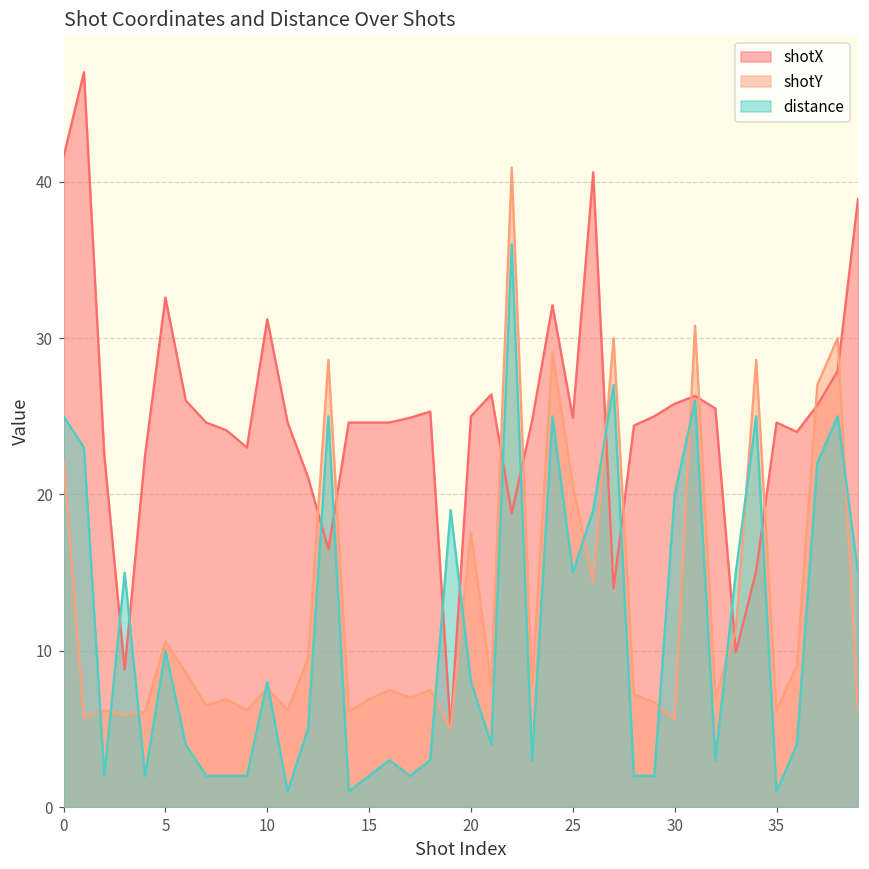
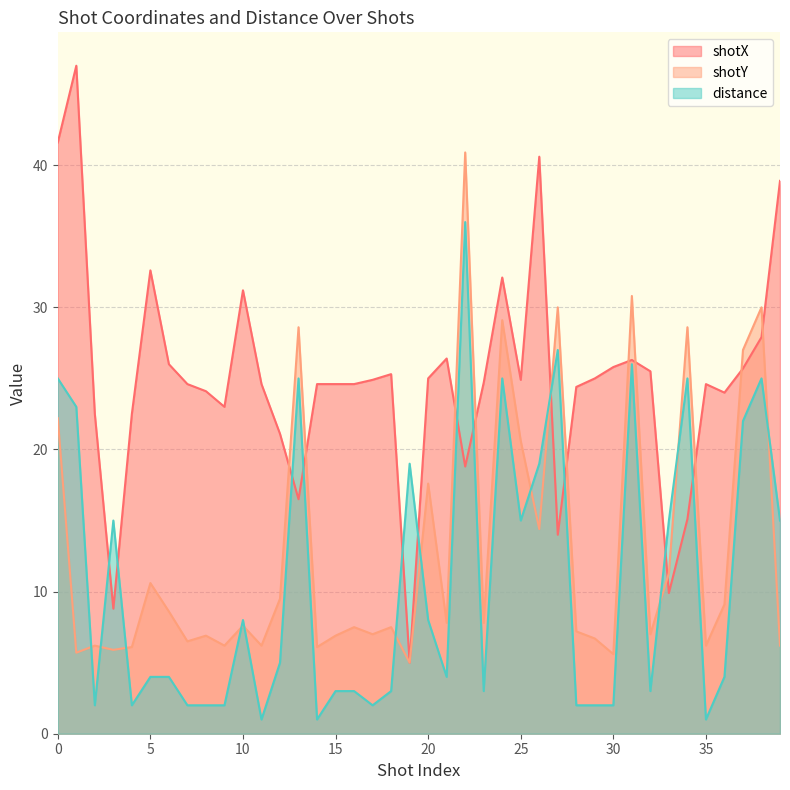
  {
    "distance": {
      "0": 25,
-     "5": 10,
+     "5": 4,
      "10": 8,
-     "15": 2,
+     "15": 3,
      "20": 8,
      "25": 15,
-     "30": 20,
+     "30": 2,
      "35": 1
    }
  }
